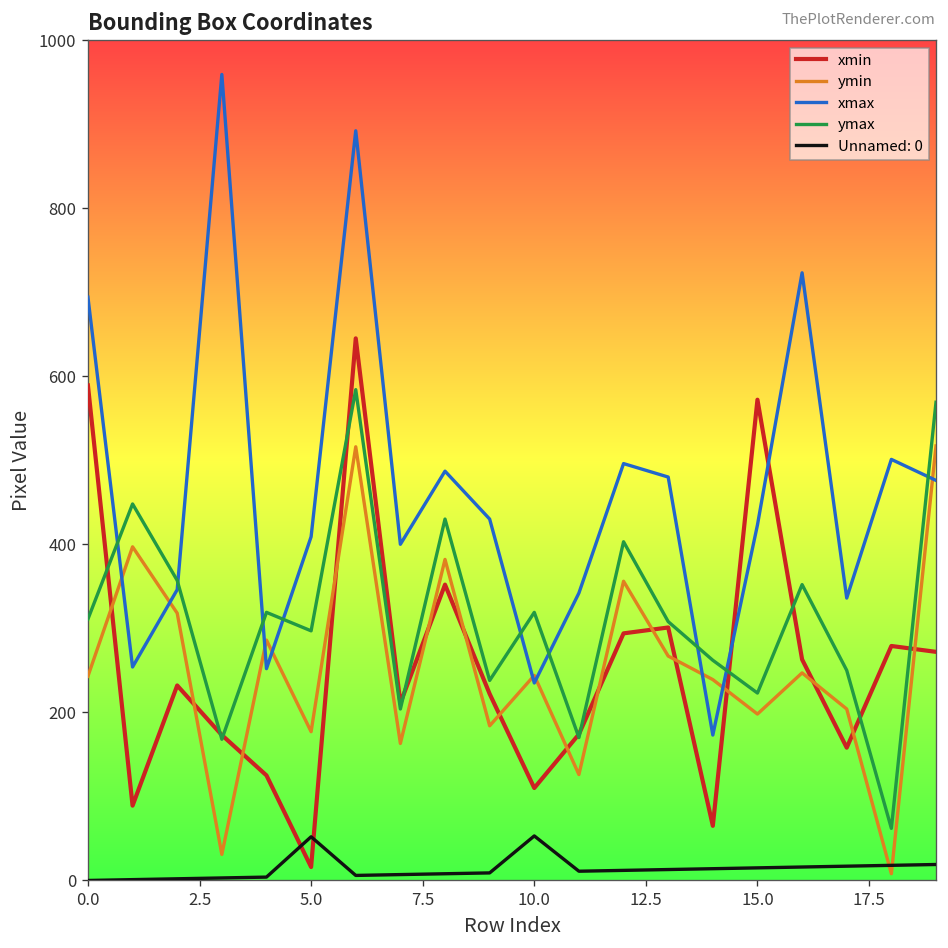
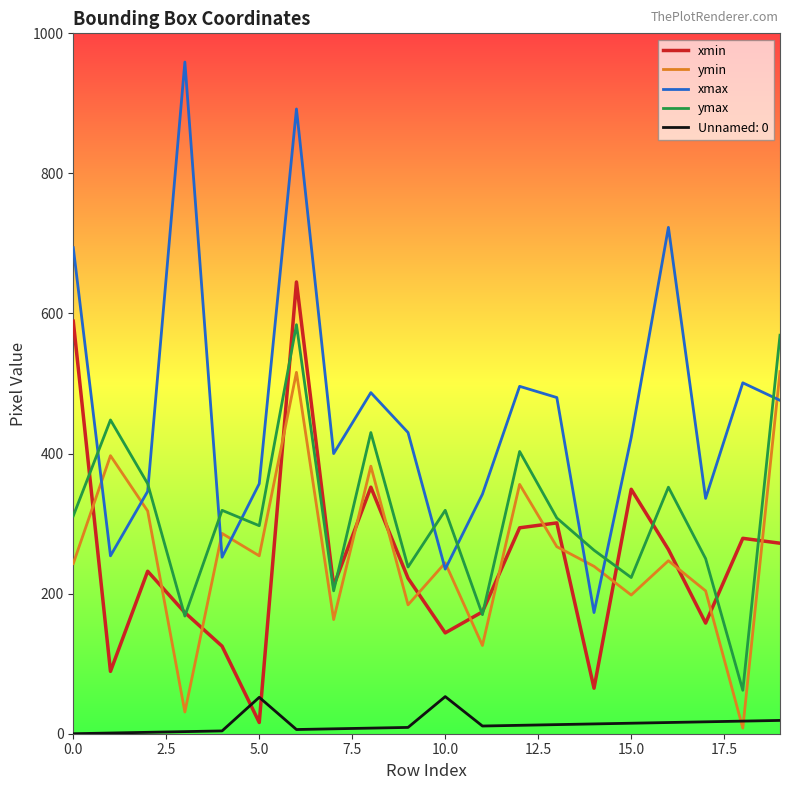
  {
    "xmin": {
      "0.0": 590,
      "5.0": 20,
-     "10.0": 110,
-     "15.0": 570
+     "10.0": 140,
+     "15.0": 350
    },
    "ymin": {
      "0.0": 240,
-     "5.0": 180,
+     "5.0": 250,
      "10.0": 240,
      "15.0": 200
    },
    "xmax": {
      "0.0": 690,
-     "5.0": 410,
+     "5.0": 360,
      "10.0": 240,
      "15.0": 420
    },
    "ymax": {
      "0.0": 310,
      "5.0": 300,
      "10.0": 320,
      "15.0": 220
    },
    "Unnamed: 0": {
      "0.0": 0,
      "5.0": 50,
      "10.0": 50,
      "15.0": 20
    }
  }
